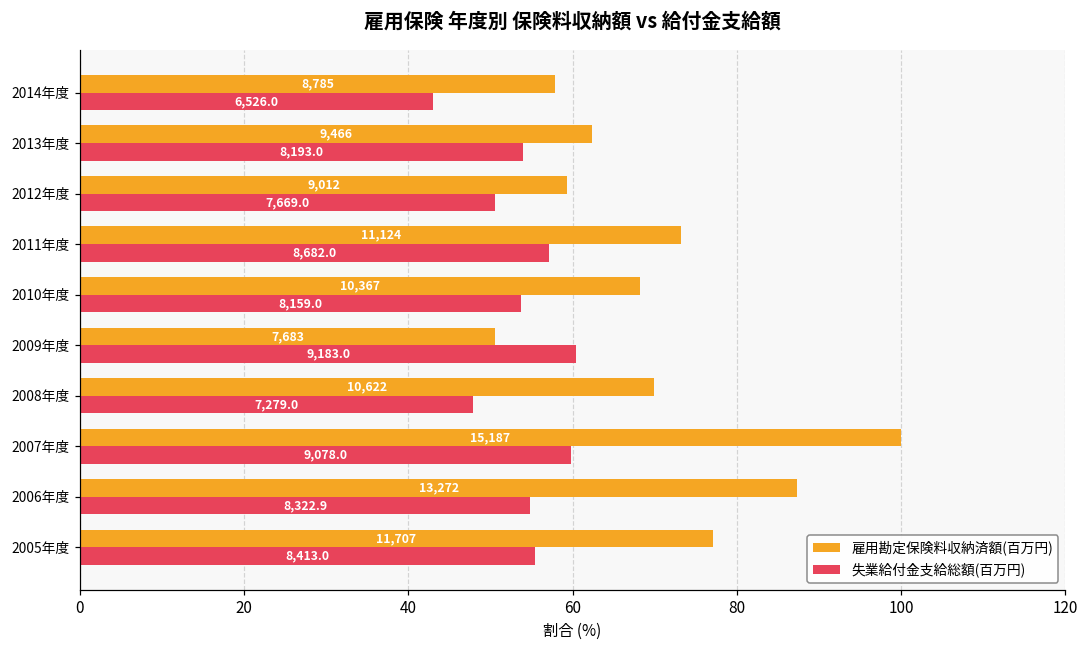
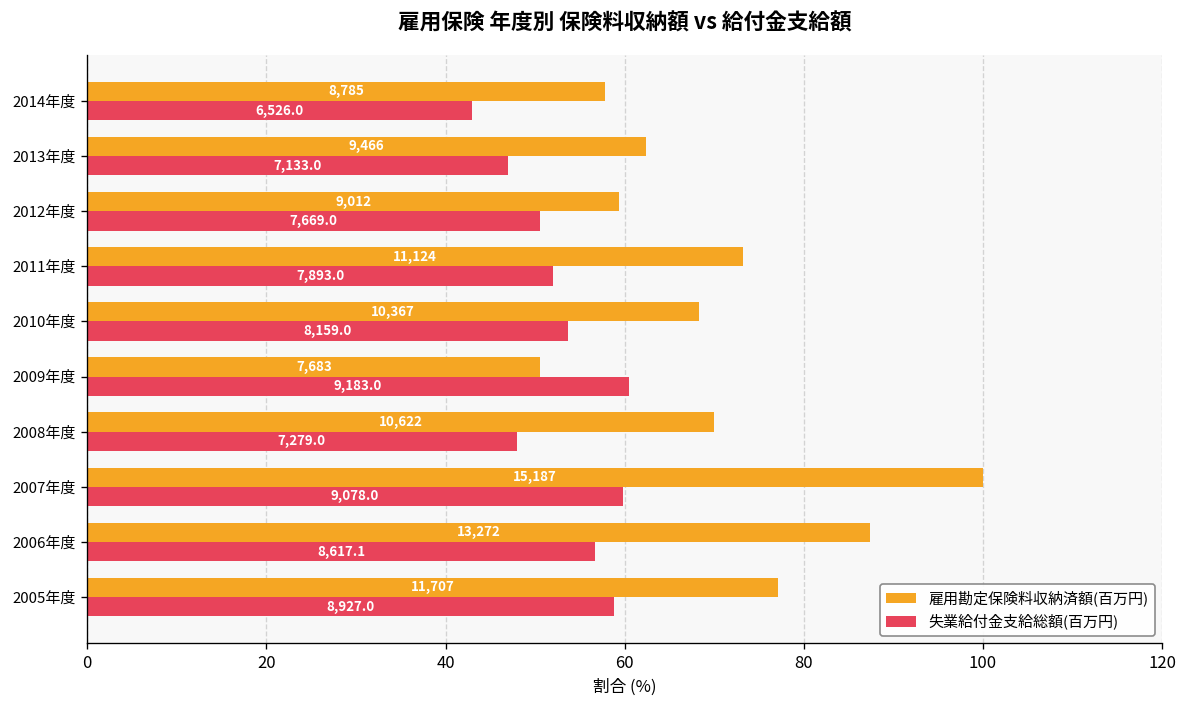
  {
    "失業給付金支給総額(百万円)": {
-     "2013年度": "8,193.0",
-     "2011年度": "8,682.0",
-     "2006年度": "8,322.9",
-     "2005年度": "8,413.0"
+     "2013年度": "7,133.0",
+     "2011年度": "7,893.0",
+     "2006年度": "8,617.1",
+     "2005年度": "8,927.0"
    }
  }
